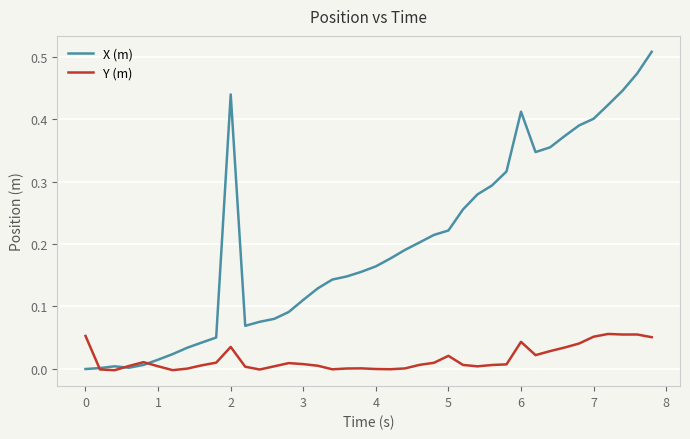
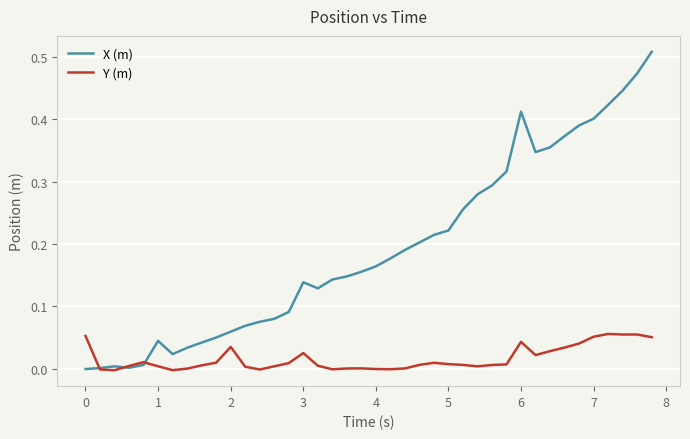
  {
    "X (m)": {
      "0": 0.00,
-     "1": 0.01,
-     "2": 0.44,
-     "3": 0.11,
+     "1": 0.04,
+     "2": 0.06,
+     "3": 0.14,
      "4": 0.16,
      "5": 0.22,
      "6": 0.41,
      "7": 0.40
    },
    "Y (m)": {
      "0": 0.05,
      "1": 0.00,
      "2": 0.04,
-     "3": 0.01,
+     "3": 0.03,
      "4": 0.00,
-     "5": 0.02,
+     "5": 0.01,
      "6": 0.04,
      "7": 0.05
    }
  }
